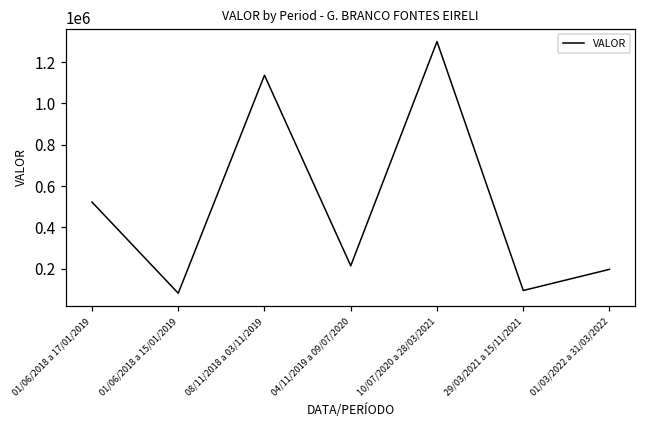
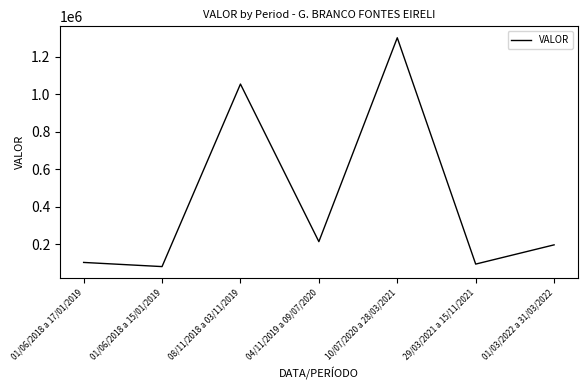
  {
-   "01/06/2018 a 17/01/2019": 520000,
+   "01/06/2018 a 17/01/2019": 100000,
    "01/06/2018 a 15/01/2019": 80000,
-   "08/11/2018 a 03/11/2019": 1140000,
+   "08/11/2018 a 03/11/2019": 1050000,
    "04/11/2019 a 09/07/2020": 210000,
    "10/07/2020 a 28/03/2021": 1300000,
    "29/03/2021 a 15/11/2021": 90000,
    "01/03/2022 a 31/03/2022": 200000
  }
